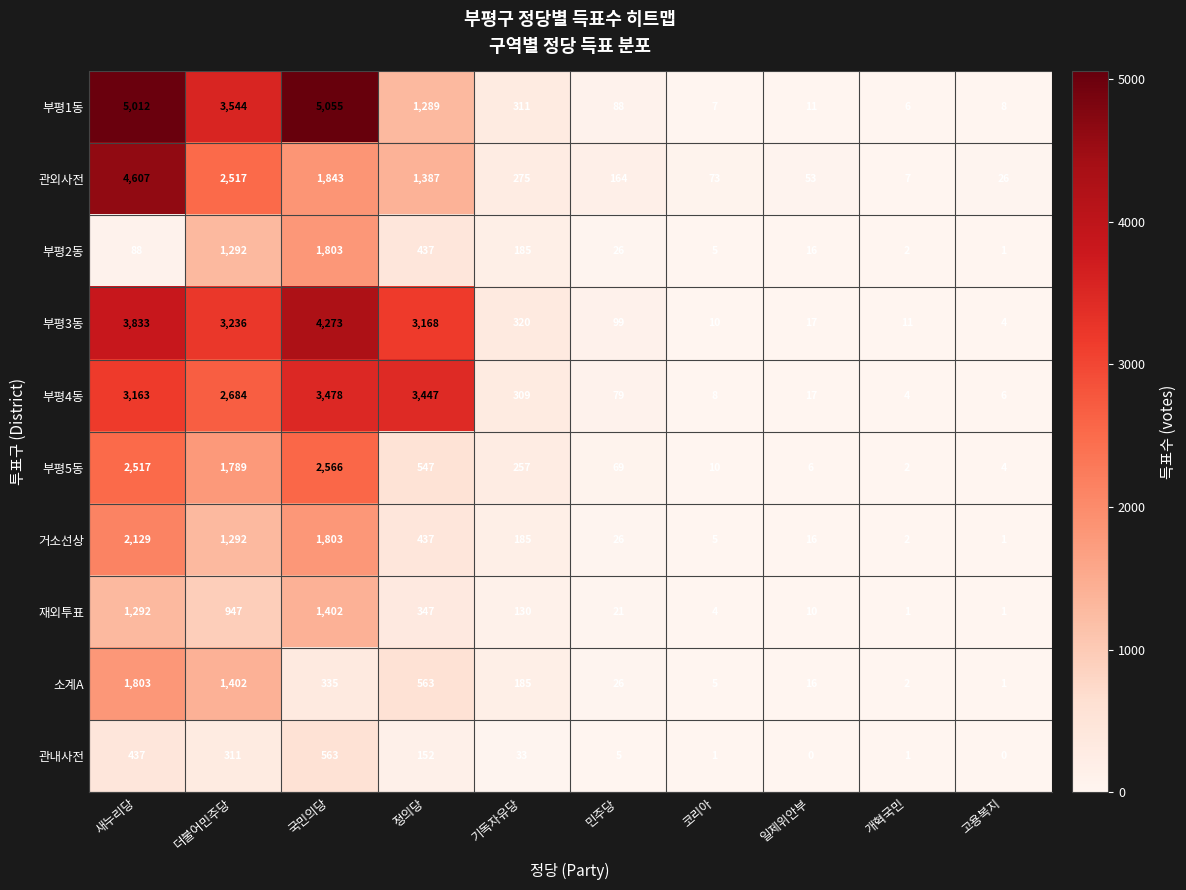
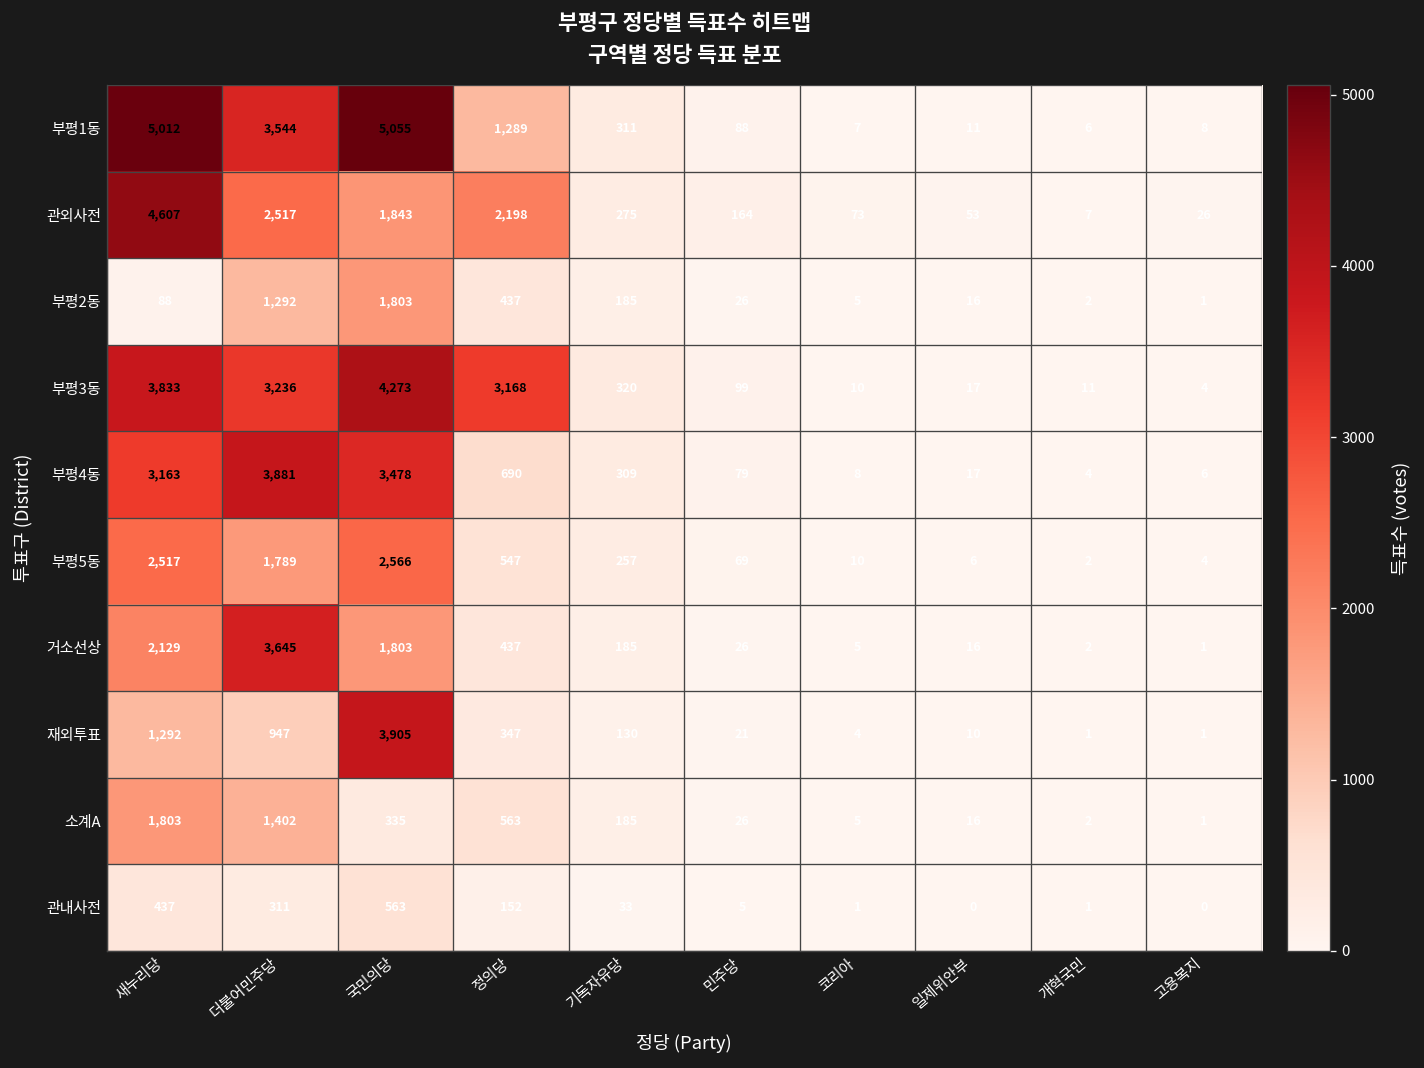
  {
    "부평1동": {
      "새누리당": "5,012",
      "더불어민주당": "3,544",
      "국민의당": "5,055",
      "정의당": "1,289"
    },
    "관외사전": {
      "새누리당": "4,607",
      "더불어민주당": "2,517",
      "국민의당": "1,843",
-     "정의당": "1,387"
+     "정의당": "2,198"
    },
    "부평2동": {
      "더불어민주당": "1,292",
      "국민의당": "1,803"
    },
    "부평3동": {
      "새누리당": "3,833",
      "더불어민주당": "3,236",
      "국민의당": "4,273",
      "정의당": "3,168"
    },
    "부평4동": {
      "새누리당": "3,163",
-     "더불어민주당": "2,684",
+     "더불어민주당": "3,881",
      "국민의당": "3,478",
-     "정의당": "3,447"
+     "정의당": "690"
    },
    "부평5동": {
      "새누리당": "2,517",
      "더불어민주당": "1,789",
      "국민의당": "2,566"
    },
    "거소선상": {
      "새누리당": "2,129",
-     "더불어민주당": "1,292",
+     "더불어민주당": "3,645",
      "국민의당": "1,803"
    },
    "재외투표": {
      "새누리당": "1,292",
      "더불어민주당": "947",
-     "국민의당": "1,402"
+     "국민의당": "3,905"
    },
    "소계A": {
      "새누리당": "1,803",
      "더불어민주당": "1,402"
    }
  }
